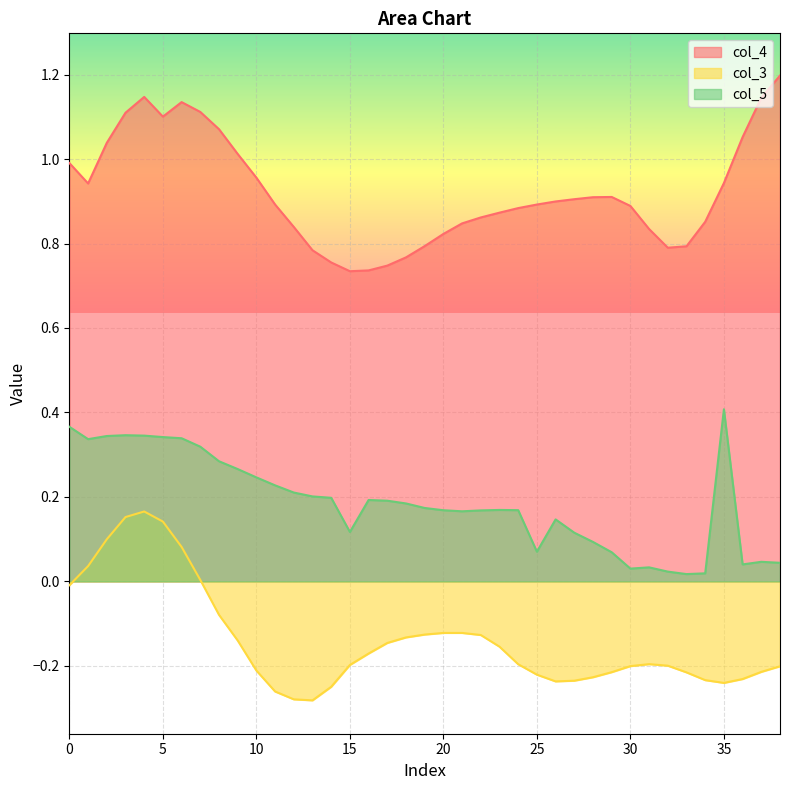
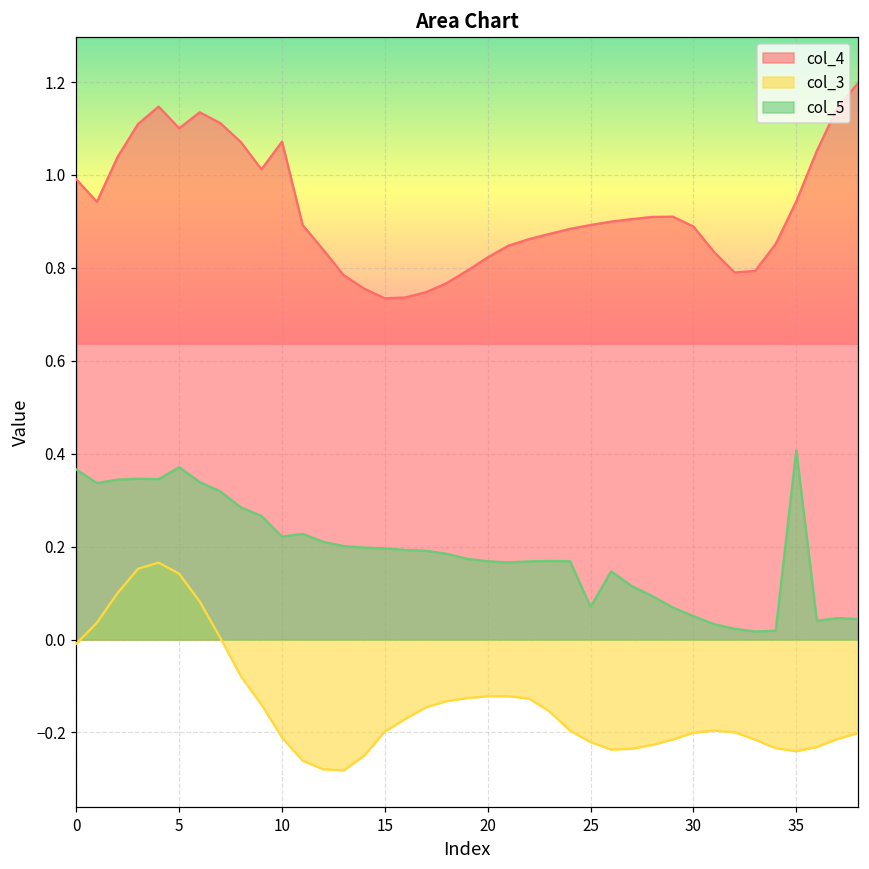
  {
    "col_4": {
      "0": 0.99,
      "5": 1.10,
-     "10": 0.96,
+     "10": 1.07,
      "15": 0.73,
      "20": 0.82,
      "25": 0.89,
      "30": 0.89,
      "35": 0.94
    },
    "col_5": {
      "0": 0.37,
-     "5": 0.34,
-     "10": 0.25,
-     "15": 0.12,
+     "5": 0.37,
+     "10": 0.22,
+     "15": 0.20,
      "20": 0.17,
      "25": 0.07,
-     "30": 0.03,
+     "30": 0.05,
      "35": 0.41
    }
  }
